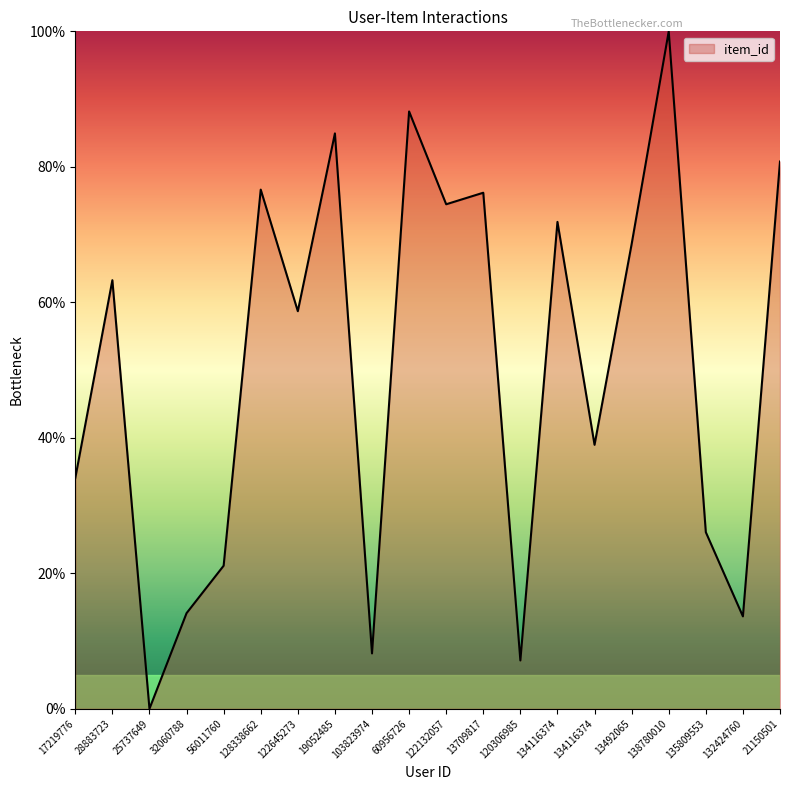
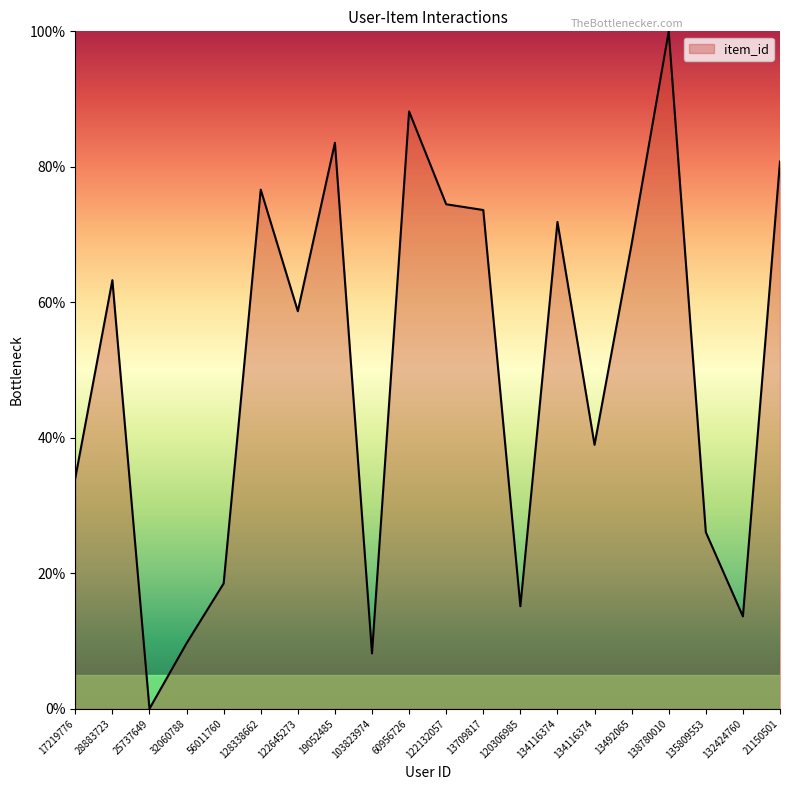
  {
    "17219776": "34%",
    "28883723": "63%",
-   "32060788": "14%",
-   "56011760": "21%",
+   "32060788": "10%",
+   "56011760": "18%",
    "128338662": "77%",
    "122645273": "59%",
-   "19052485": "85%",
+   "19052485": "84%",
    "103823974": "8%",
    "60956726": "88%",
    "122132057": "74%",
-   "13709817": "76%",
-   "120306985": "7%",
+   "13709817": "74%",
+   "120306985": "15%",
    "13492065": "69%",
    "138780010": "100%",
    "135809553": "26%",
    "132424760": "14%",
    "21150501": "81%"
  }
